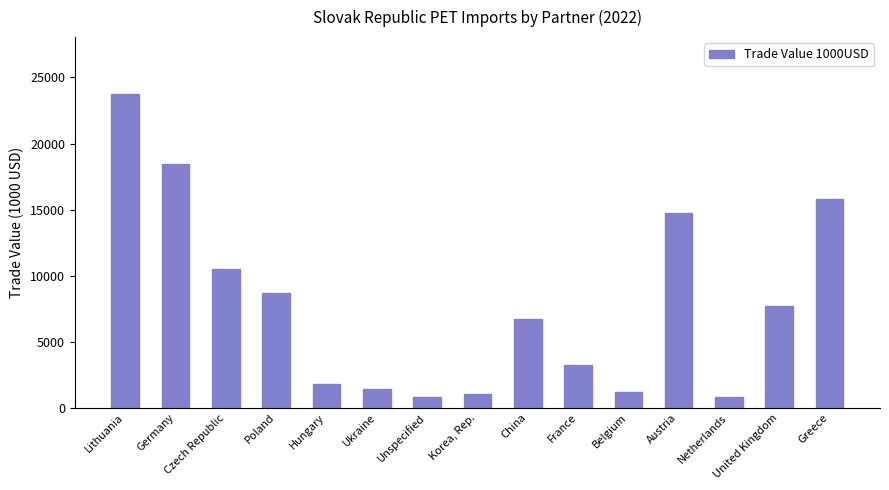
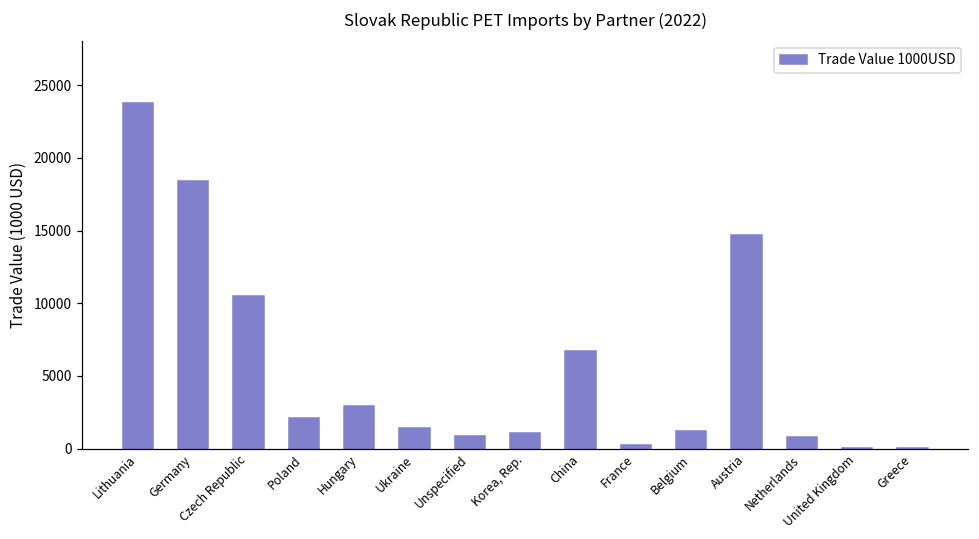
  {
    "Lithuania": 23800,
    "Germany": 18400,
    "Czech Republic": 10500,
-   "Poland": 8700,
-   "Hungary": 1800,
+   "Poland": 2100,
+   "Hungary": 2900,
    "Ukraine": 1400,
    "Unspecified": 800,
    "Korea, Rep.": 1100,
    "China": 6700,
-   "France": 3200,
+   "France": 300,
    "Belgium": 1200,
    "Austria": 14700,
    "Netherlands": 800,
-   "United Kingdom": 7700,
-   "Greece": 15800
+   "United Kingdom": 0,
+   "Greece": 0
  }
